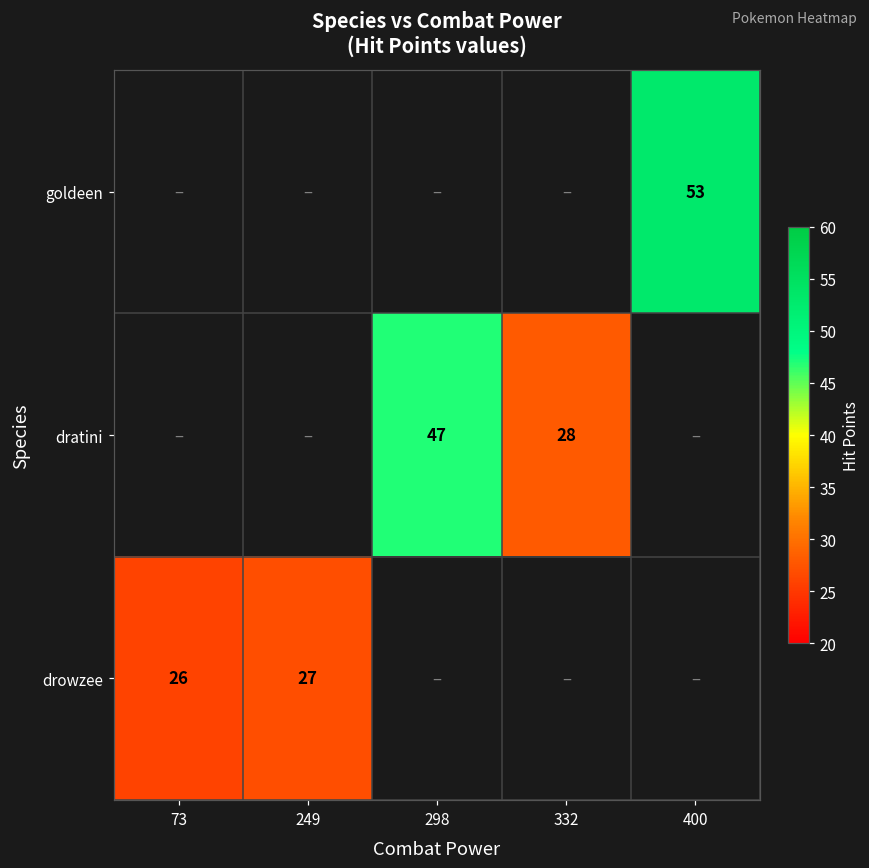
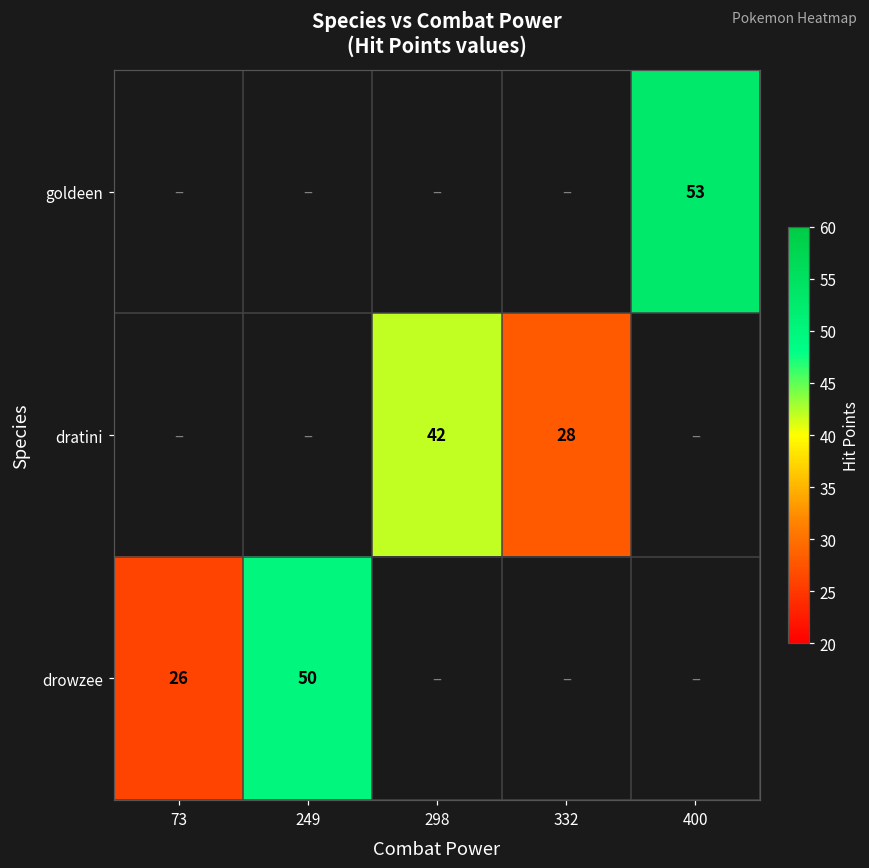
  {
    "goldeen": {
      "400": 53
    },
    "dratini": {
-     "298": 47,
+     "298": 42,
      "332": 28
    },
    "drowzee": {
      "73": 26,
-     "249": 27
+     "249": 50
    }
  }
